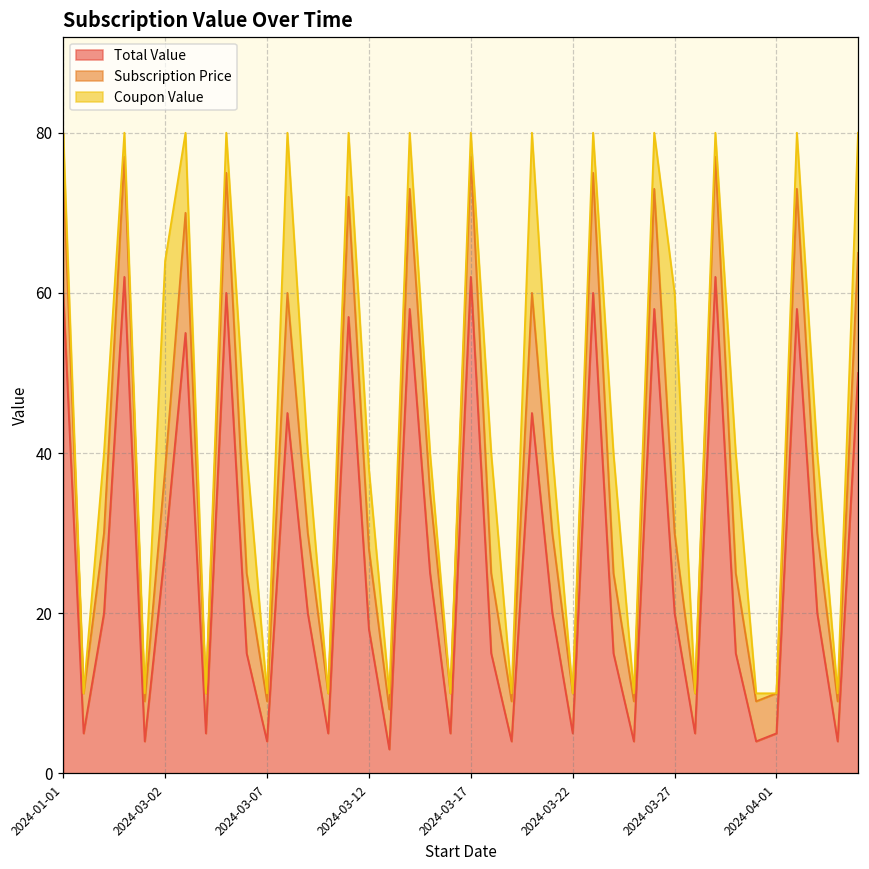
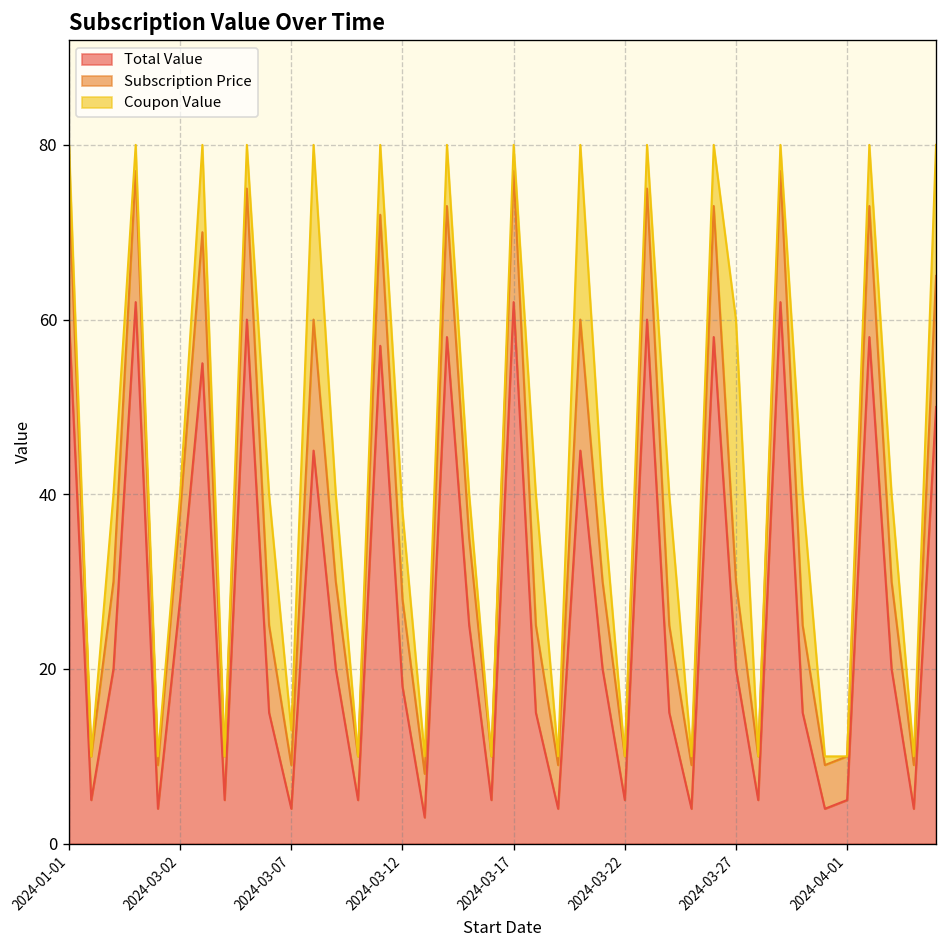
  {
    "Coupon Value": {
      "2024-01-01": 5,
-     "2024-03-02": 26,
-     "2024-03-07": 1,
+     "2024-03-02": 2,
+     "2024-03-07": 4,
      "2024-03-12": 10,
      "2024-03-17": 3,
      "2024-03-27": 30
    }
  }
